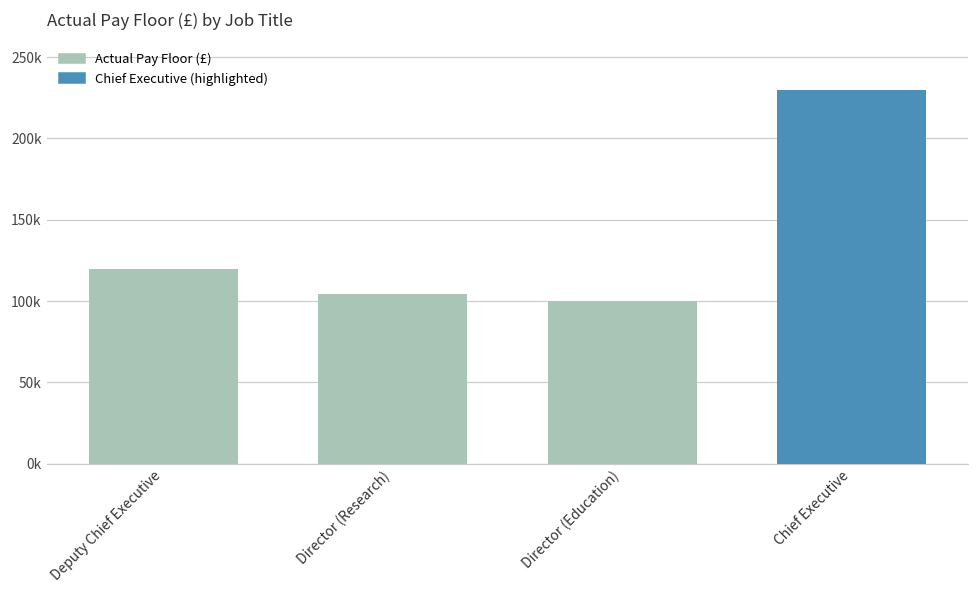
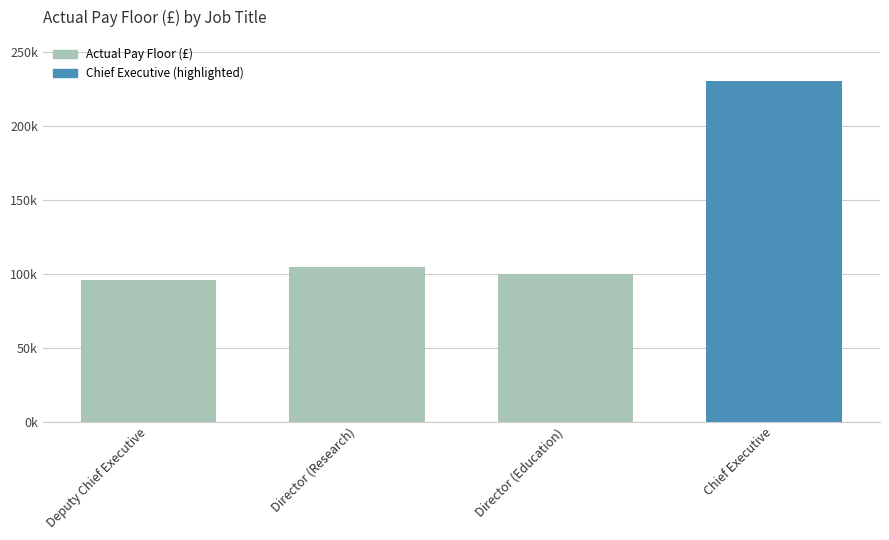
  {
-   "Deputy Chief Executive": 120000,
+   "Deputy Chief Executive": 96000,
    "Director (Research)": 104000,
    "Director (Education)": 100000,
    "Chief Executive": 230000
  }
